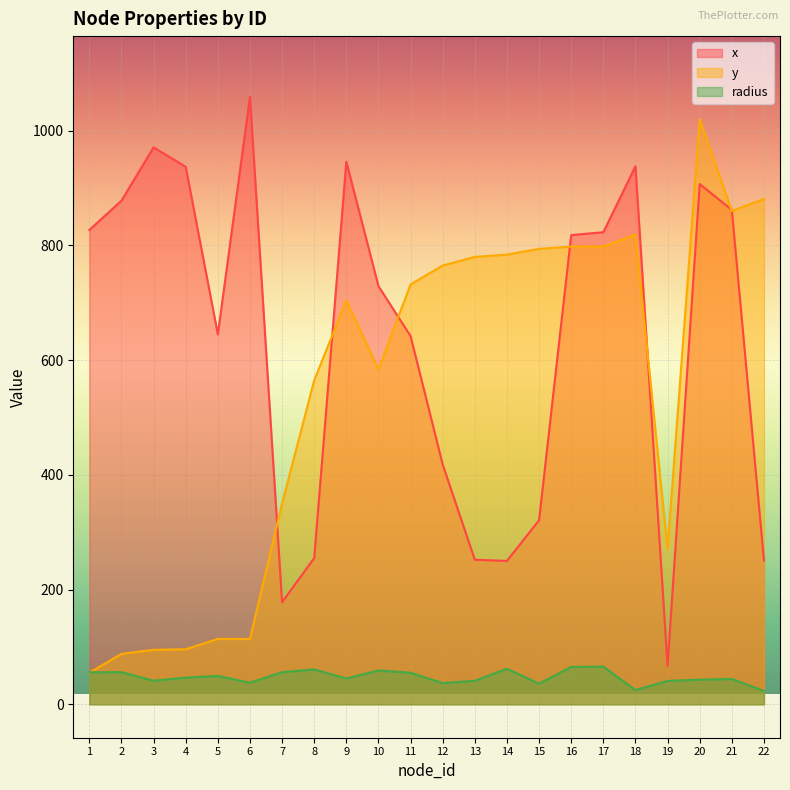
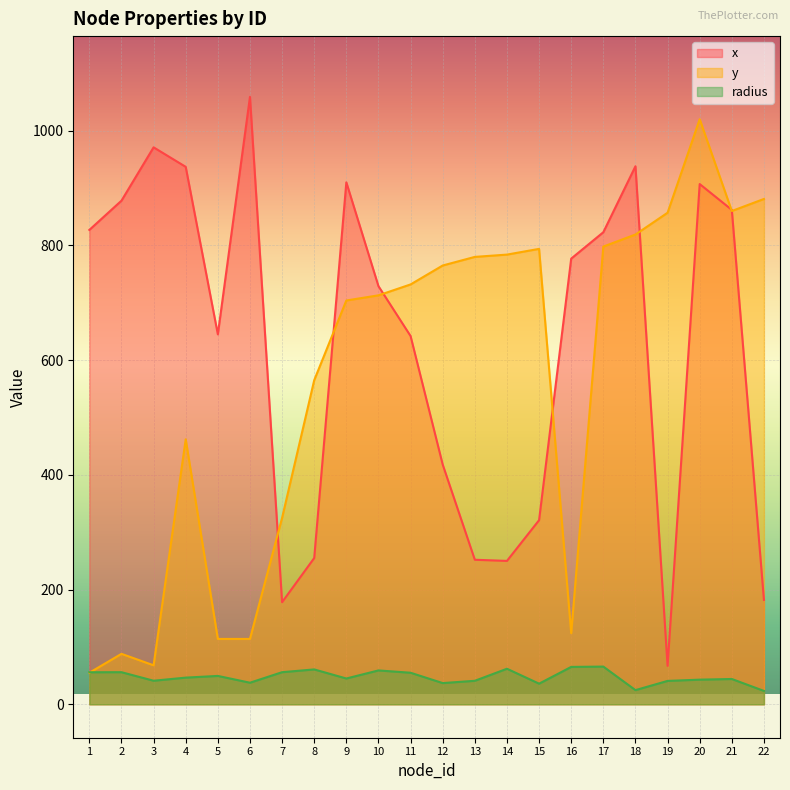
  {
    "x": {
      "1": 830,
      "2": 880,
      "3": 970,
      "4": 940,
      "5": 650,
      "6": 1060,
      "7": 180,
      "8": 260,
-     "9": 950,
+     "9": 910,
      "10": 730,
      "11": 640,
      "12": 420,
      "13": 250,
      "14": 250,
      "15": 320,
-     "16": 820,
+     "16": 780,
      "17": 820,
      "18": 940,
      "19": 70,
      "20": 910,
-     "22": 250
+     "22": 180
    },
    "y": {
      "2": 90,
-     "3": 100,
-     "4": 100,
+     "3": 70,
+     "4": 460,
      "5": 110,
      "6": 110,
-     "7": 350,
+     "7": 330,
      "8": 570,
      "9": 700,
-     "10": 580,
+     "10": 710,
      "11": 730,
      "12": 770,
      "13": 780,
      "14": 780,
      "15": 790,
-     "16": 800,
+     "16": 120,
      "17": 800,
      "18": 820,
-     "19": 270,
+     "19": 860,
      "20": 1020,
      "22": 880
    },
    "radius": {
      "2": 60,
      "3": 40,
      "4": 50,
      "5": 50,
      "6": 40,
      "7": 60,
      "8": 60,
      "9": 50,
      "10": 60,
      "11": 60,
      "12": 40,
      "13": 40,
      "14": 60,
      "15": 40,
      "16": 70,
      "17": 70,
      "18": 20,
      "19": 40,
      "20": 40,
      "21": 40,
      "22": 20
    }
  }
